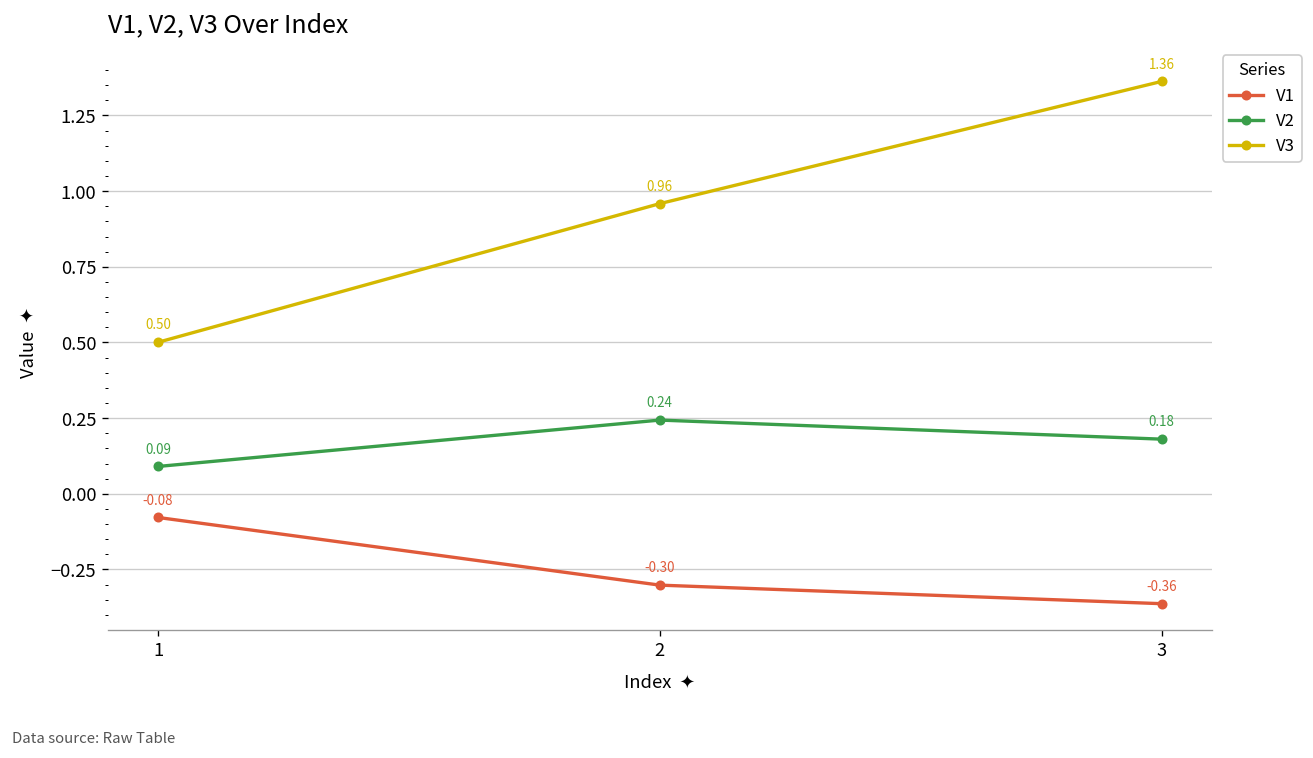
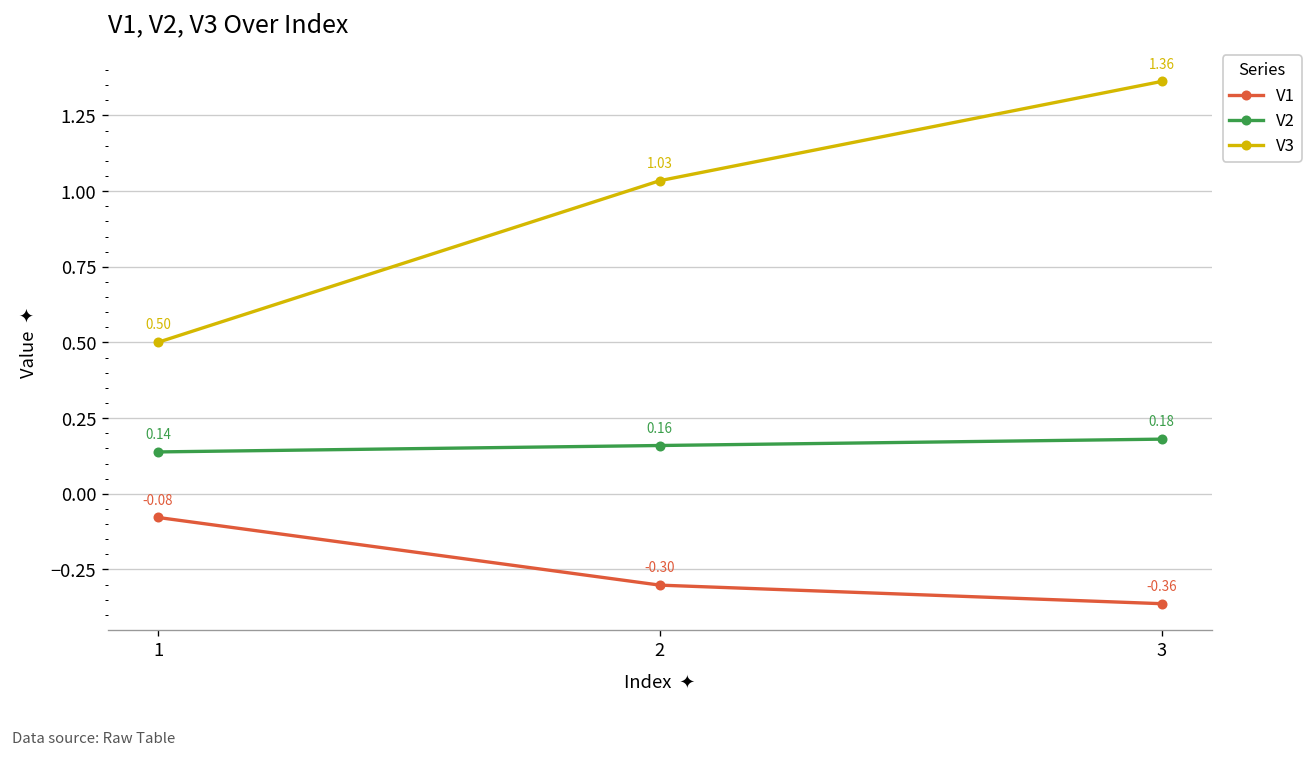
  {
    "V1": {
      "1": -0.08,
      "2": -0.30,
      "3": -0.36
    },
    "V2": {
-     "1": 0.09,
-     "2": 0.24,
+     "1": 0.14,
+     "2": 0.16,
      "3": 0.18
    },
    "V3": {
      "1": 0.50,
-     "2": 0.96,
+     "2": 1.03,
      "3": 1.36
    }
  }
